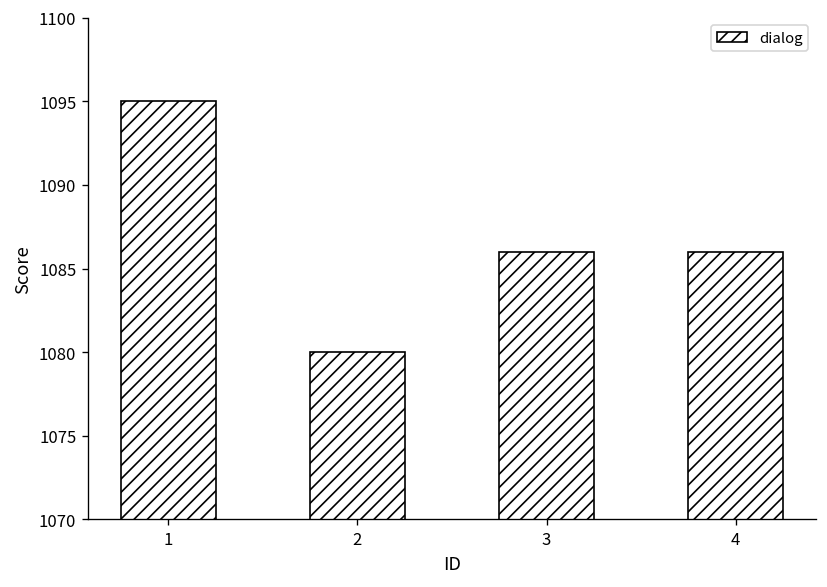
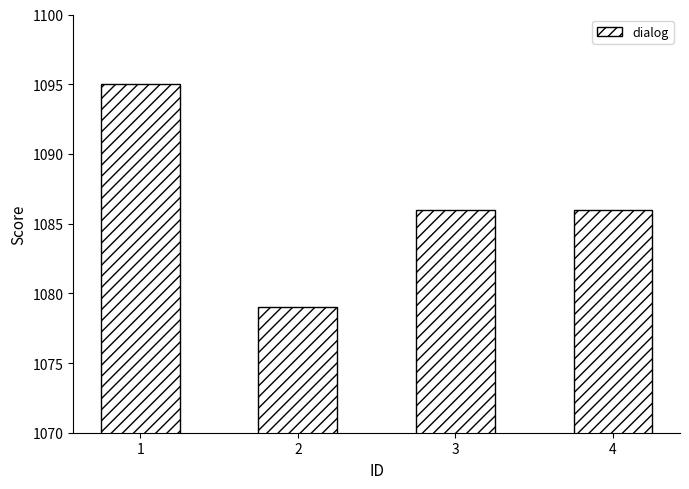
  {
    "1": 1095,
-   "2": 1080,
+   "2": 1079,
    "3": 1086,
    "4": 1086
  }
